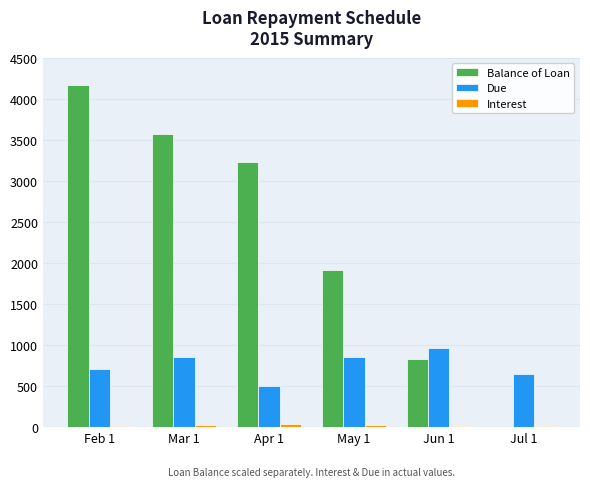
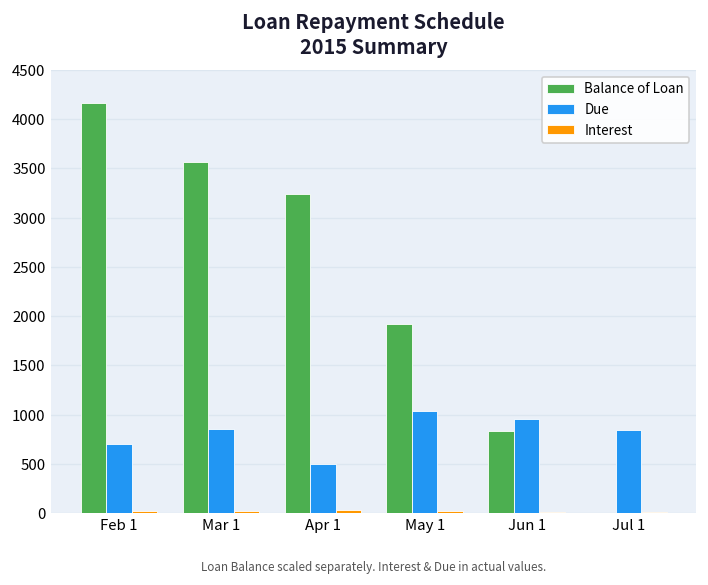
  {
    "Balance of Loan": {
      "Feb 1": 4200,
      "Mar 1": 3600,
      "Apr 1": 3200,
      "May 1": 1900,
      "Jun 1": 800
    },
    "Due": {
      "Feb 1": 700,
      "Mar 1": 900,
      "Apr 1": 500,
-     "May 1": 900,
+     "May 1": 1000,
      "Jun 1": 1000,
-     "Jul 1": 600
+     "Jul 1": 800
    },
    "Interest": {
      "Apr 1": 0
    }
  }
